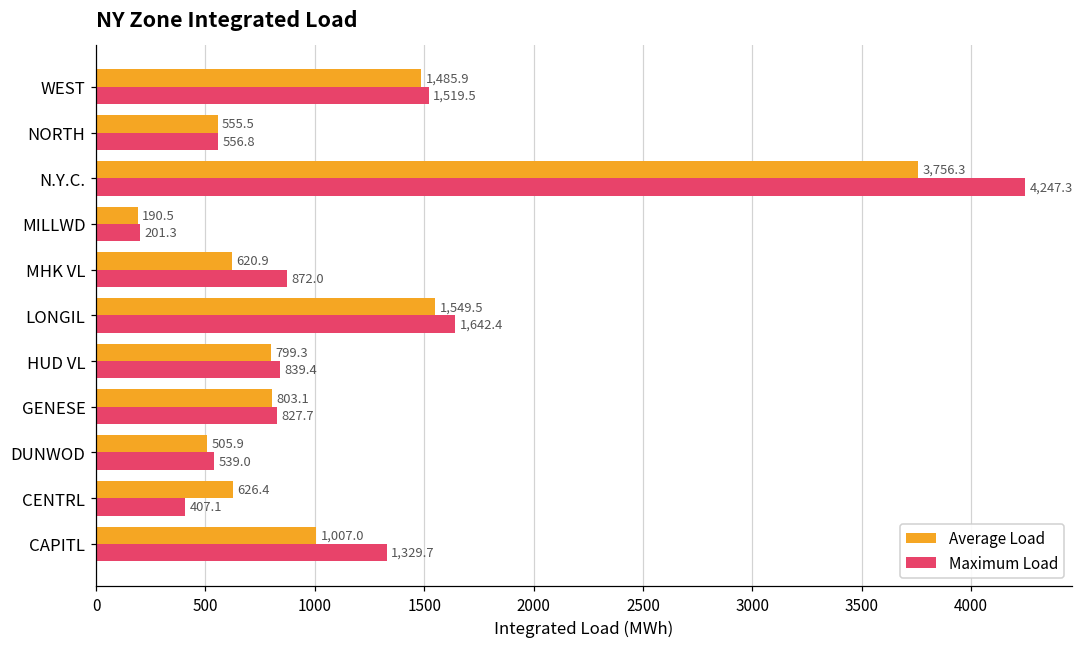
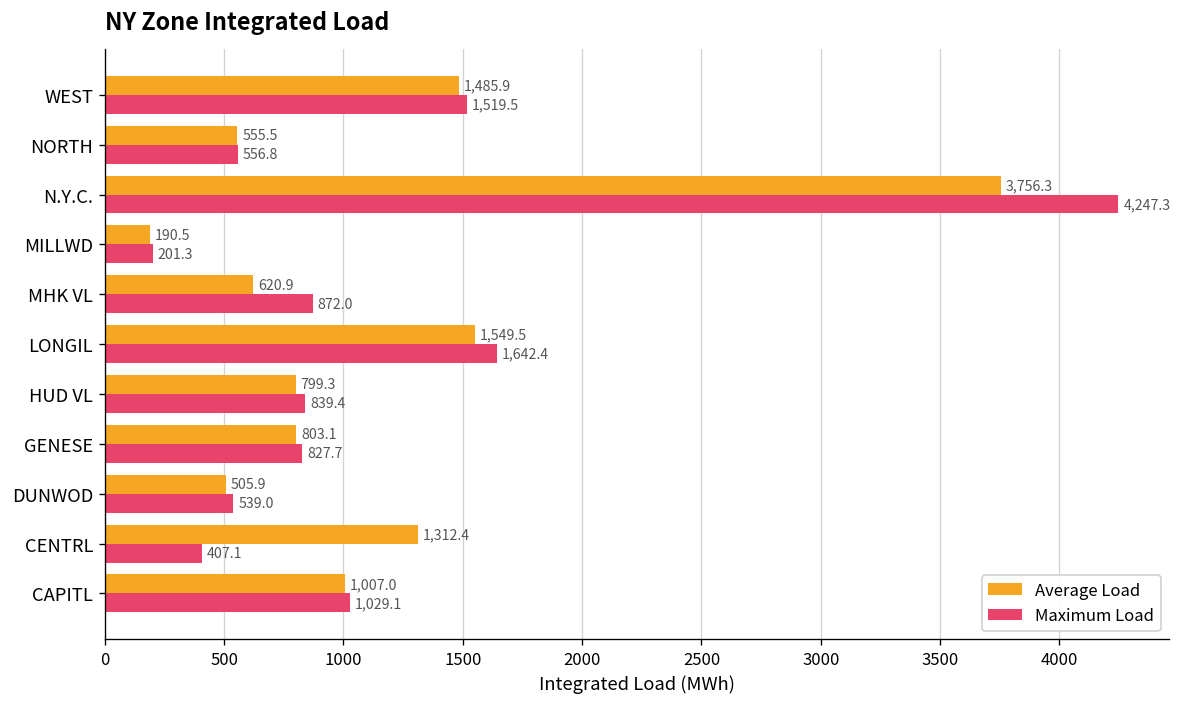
  {
    "Average Load": {
      "WEST": "1,485.9",
      "NORTH": "555.5",
      "N.Y.C.": "3,756.3",
      "MILLWD": "190.5",
      "MHK VL": "620.9",
      "LONGIL": "1,549.5",
      "HUD VL": "799.3",
      "GENESE": "803.1",
      "DUNWOD": "505.9",
-     "CENTRL": "626.4",
+     "CENTRL": "1,312.4",
      "CAPITL": "1,007.0"
    },
    "Maximum Load": {
      "WEST": "1,519.5",
      "NORTH": "556.8",
      "N.Y.C.": "4,247.3",
      "MILLWD": "201.3",
      "MHK VL": "872.0",
      "LONGIL": "1,642.4",
      "HUD VL": "839.4",
      "GENESE": "827.7",
      "DUNWOD": "539.0",
      "CENTRL": "407.1",
-     "CAPITL": "1,329.7"
+     "CAPITL": "1,029.1"
    }
  }
